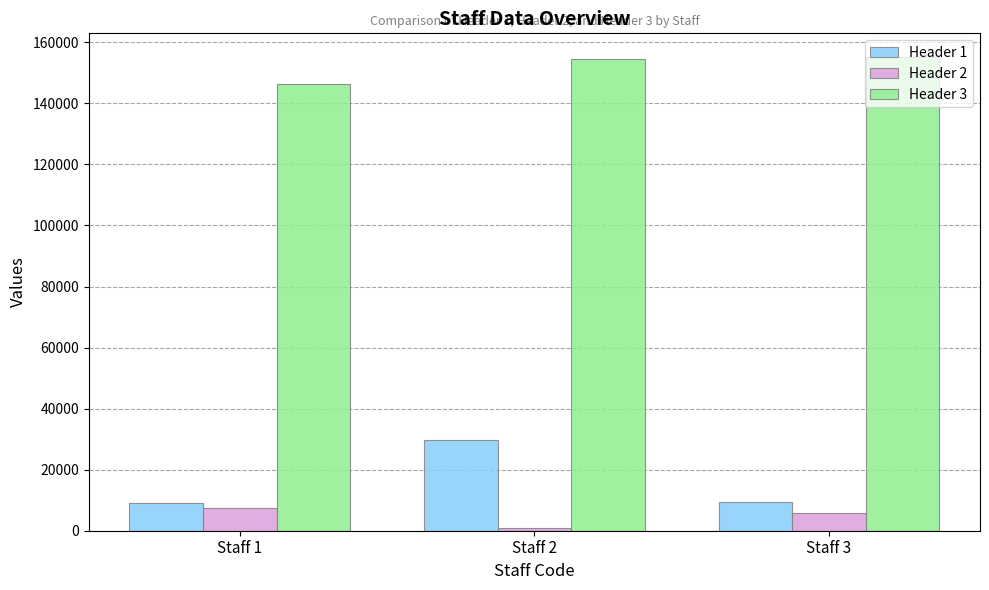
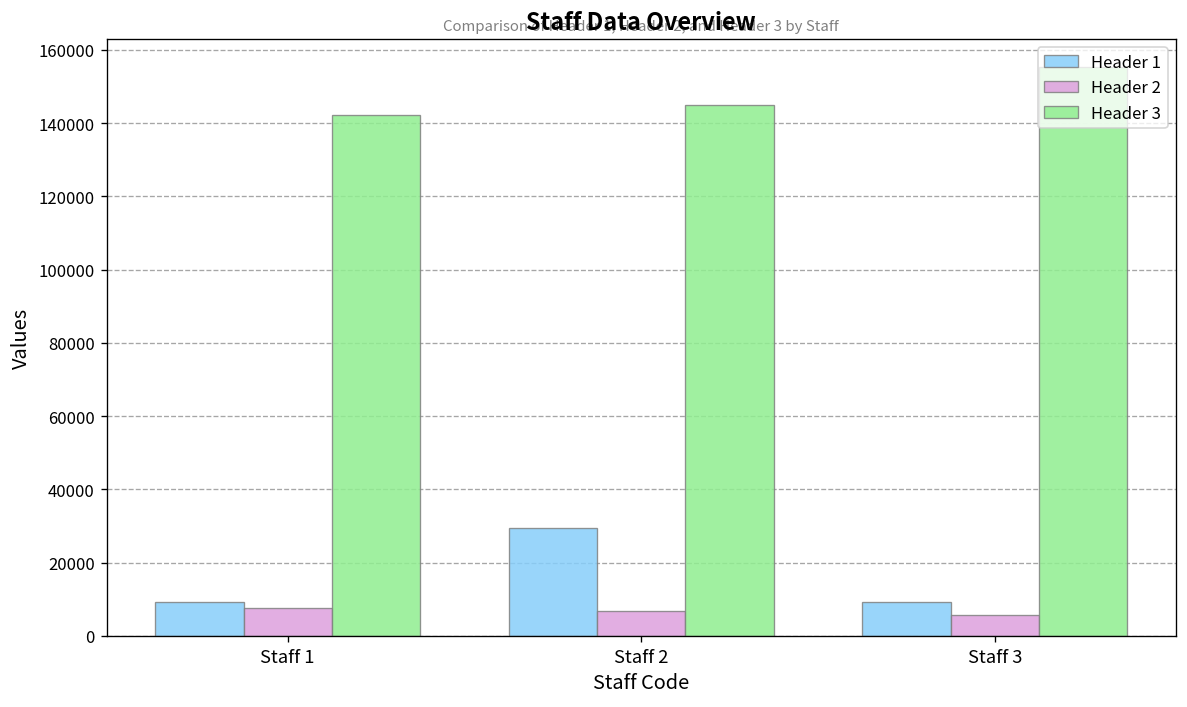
  {
    "Header 1": {
      "Staff 1": 9000,
      "Staff 2": 30000,
      "Staff 3": 9000
    },
    "Header 2": {
      "Staff 1": 8000,
-     "Staff 2": 1000,
+     "Staff 2": 7000,
      "Staff 3": 6000
    },
    "Header 3": {
-     "Staff 1": 146000,
-     "Staff 2": 155000
+     "Staff 1": 142000,
+     "Staff 2": 145000
    }
  }
